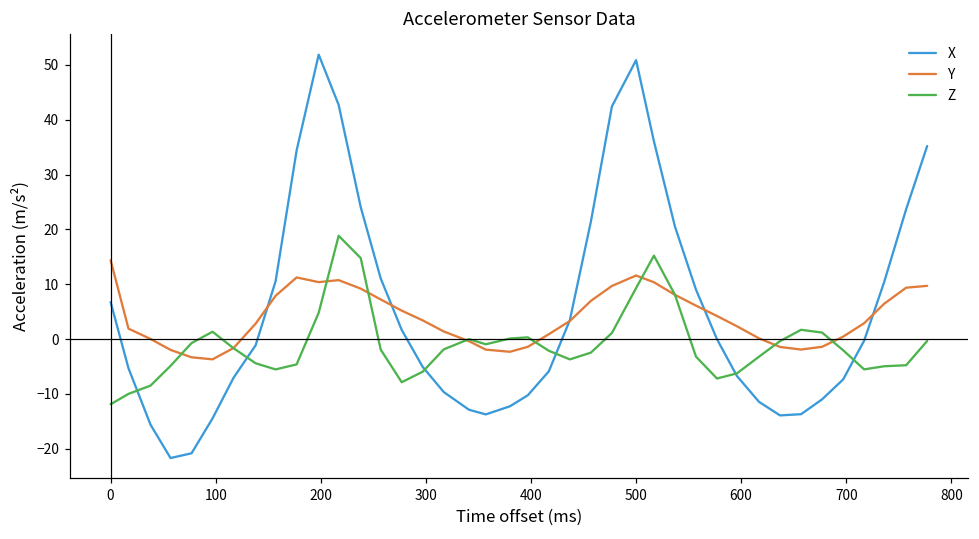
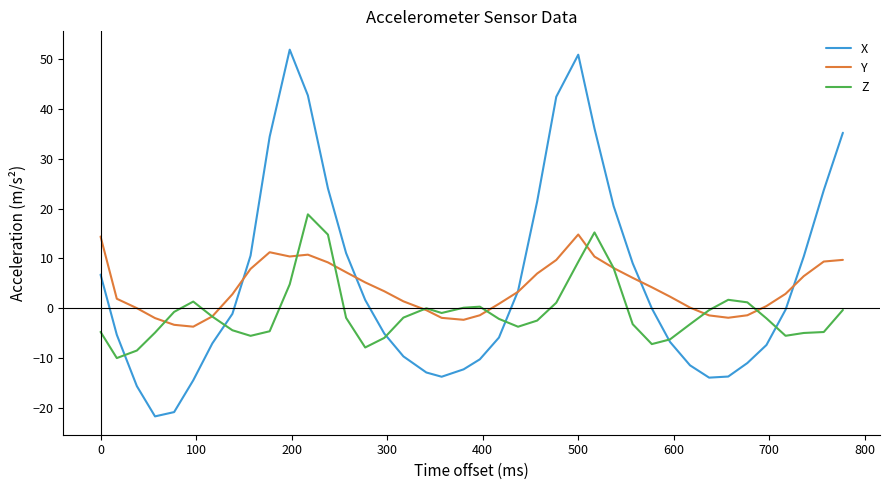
  {
    "X": {
      "0": 7,
      "500": 51
    },
    "Y": {
      "0": 14,
-     "500": 12
+     "500": 15
    },
    "Z": {
-     "0": -12,
+     "0": -5,
      "500": 9
    }
  }
